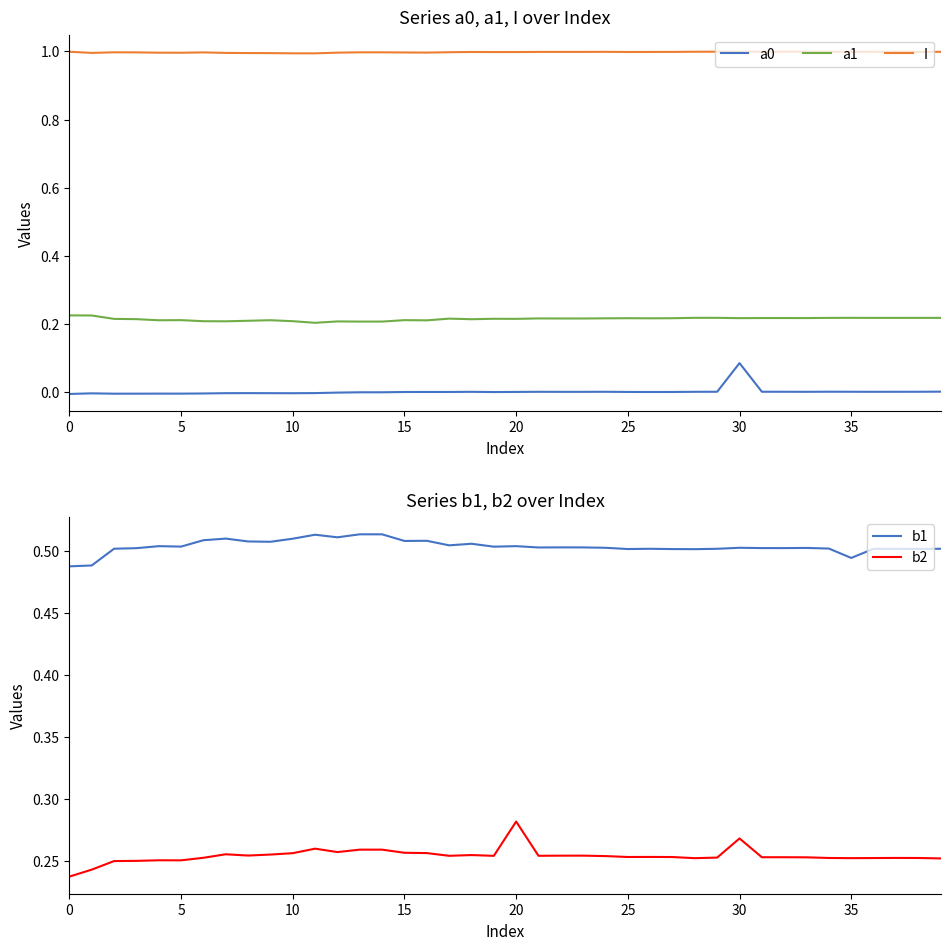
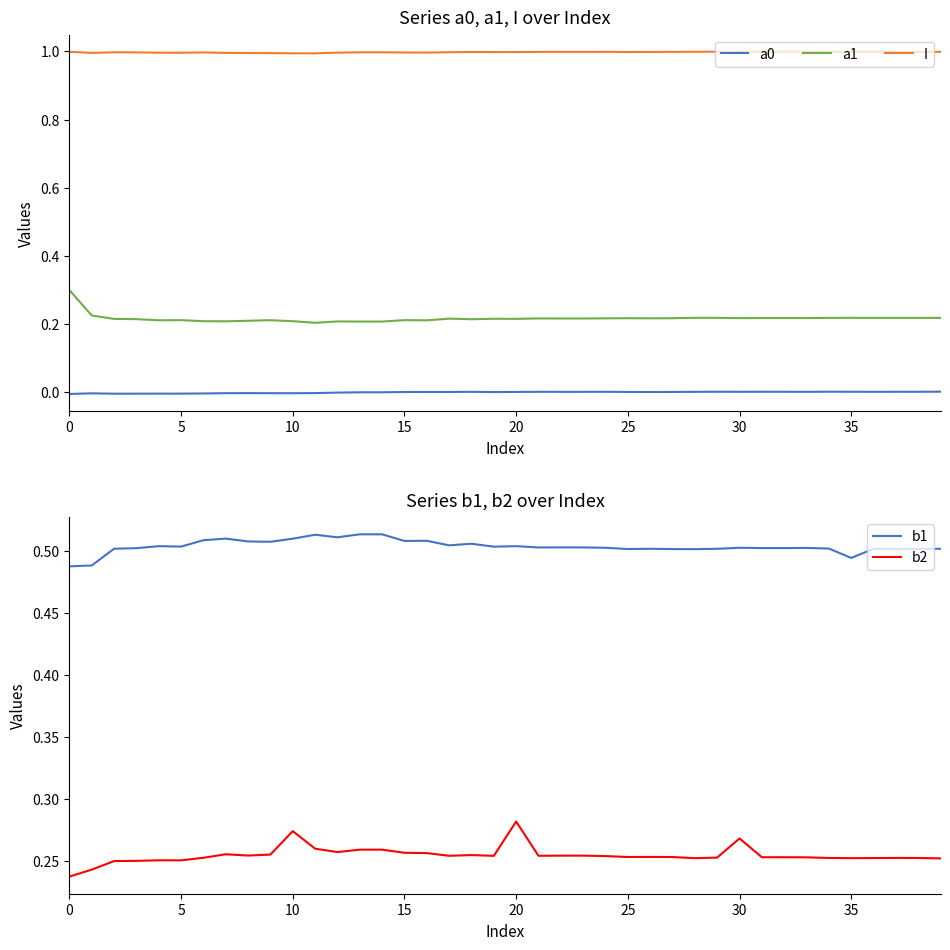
  {
    "Series a0, a1, I over Index": {
      "a0": {
        "0": -0.01,
        "5": 0.00,
        "10": 0.00,
        "15": 0.00,
        "20": 0.00,
        "25": 0.00,
-       "30": 0.09,
+       "30": 0.00,
        "35": 0.00
      },
      "a1": {
-       "0": 0.23,
+       "0": 0.30,
        "5": 0.21,
        "10": 0.21,
        "15": 0.21,
        "20": 0.21,
        "25": 0.22,
        "30": 0.22,
        "35": 0.22
      },
      "I": {
        "0": 1.00,
        "5": 1.00,
        "10": 0.99,
        "15": 1.00,
        "20": 1.00,
        "25": 1.00
      }
    },
    "Series b1, b2 over Index": {
      "b1": {
        "0": 0.488,
        "5": 0.504,
        "10": 0.510,
        "15": 0.508,
        "20": 0.504,
        "25": 0.502,
        "30": 0.503,
        "35": 0.495
      },
      "b2": {
        "0": 0.238,
        "5": 0.251,
-       "10": 0.257,
+       "10": 0.274,
        "15": 0.257,
        "20": 0.282,
        "25": 0.253,
        "30": 0.268,
        "35": 0.253
      }
    }
  }
